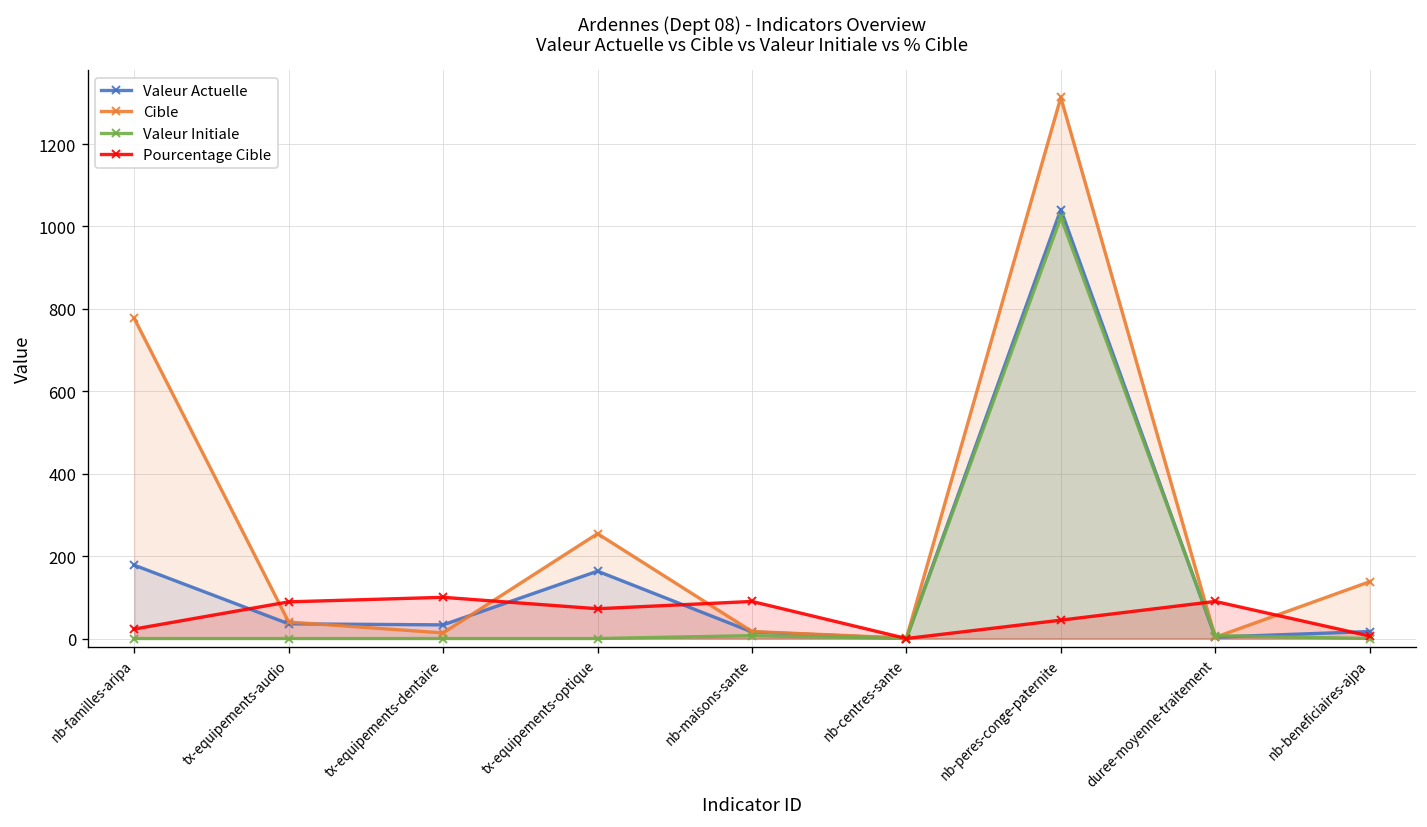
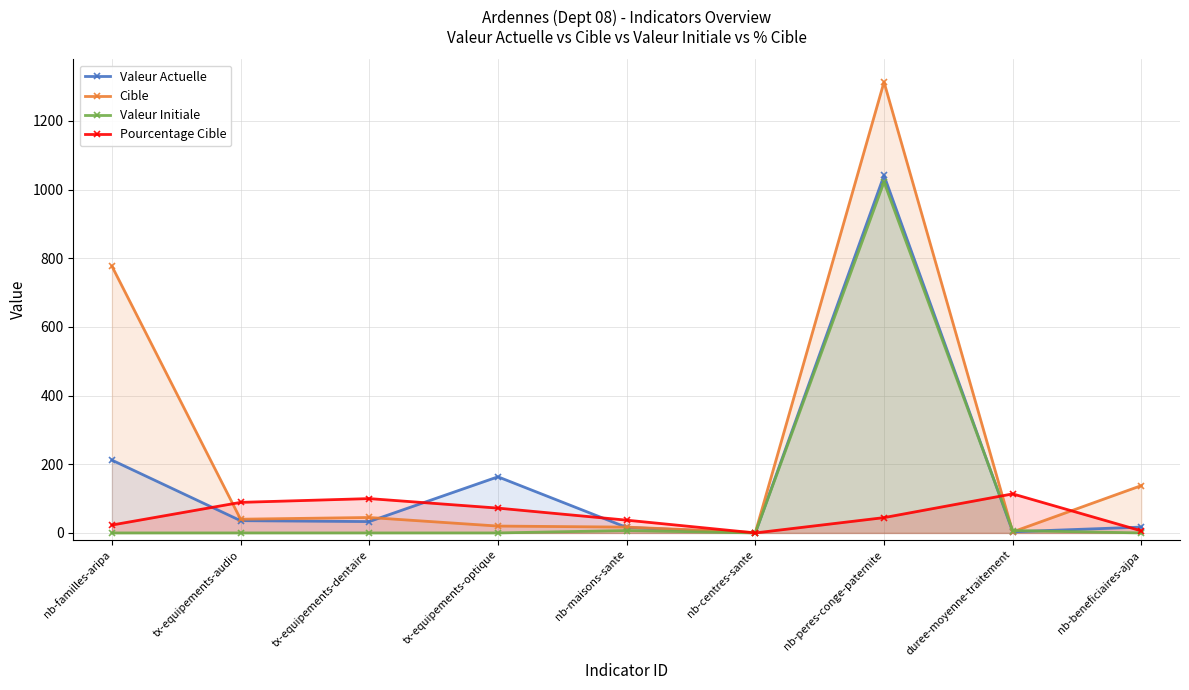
  {
    "Valeur Actuelle": {
-     "nb-familles-aripa": 180,
+     "nb-familles-aripa": 210,
      "tx-equipements-dentaire": 30,
      "tx-equipements-optique": 160,
      "nb-peres-conge-paternite": 1040,
      "nb-beneficiaires-ajpa": 20
    },
    "Cible": {
      "nb-familles-aripa": 780,
-     "tx-equipements-dentaire": 10,
-     "tx-equipements-optique": 250,
+     "tx-equipements-dentaire": 50,
+     "tx-equipements-optique": 20,
      "nb-peres-conge-paternite": 1310,
      "nb-beneficiaires-ajpa": 140
    },
    "Valeur Initiale": {
      "nb-familles-aripa": 0,
      "tx-equipements-audio": 0,
      "tx-equipements-dentaire": 0,
      "tx-equipements-optique": 0,
      "nb-maisons-sante": 10,
      "nb-peres-conge-paternite": 1020
    },
    "Pourcentage Cible": {
      "nb-familles-aripa": 20,
      "tx-equipements-audio": 90,
      "tx-equipements-dentaire": 100,
      "tx-equipements-optique": 70,
-     "nb-maisons-sante": 90,
+     "nb-maisons-sante": 40,
      "nb-peres-conge-paternite": 40,
-     "duree-moyenne-traitement": 90
+     "duree-moyenne-traitement": 110
    }
  }
